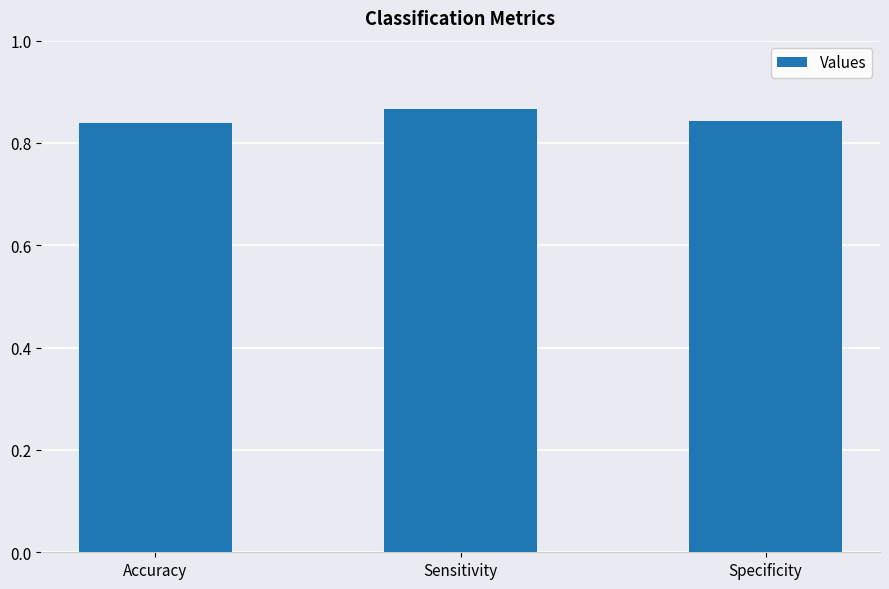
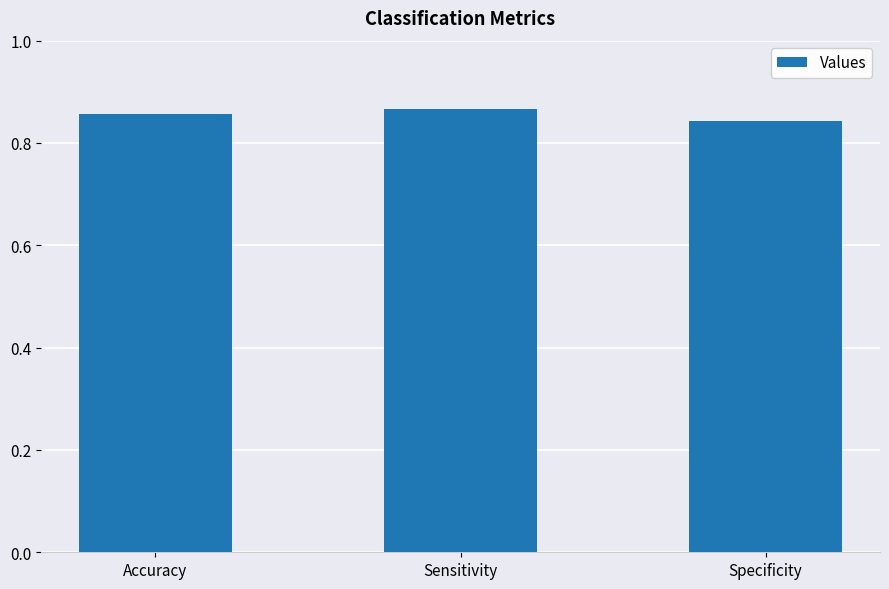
  {
-   "Accuracy": 0.84,
+   "Accuracy": 0.86,
    "Sensitivity": 0.87,
    "Specificity": 0.84
  }
